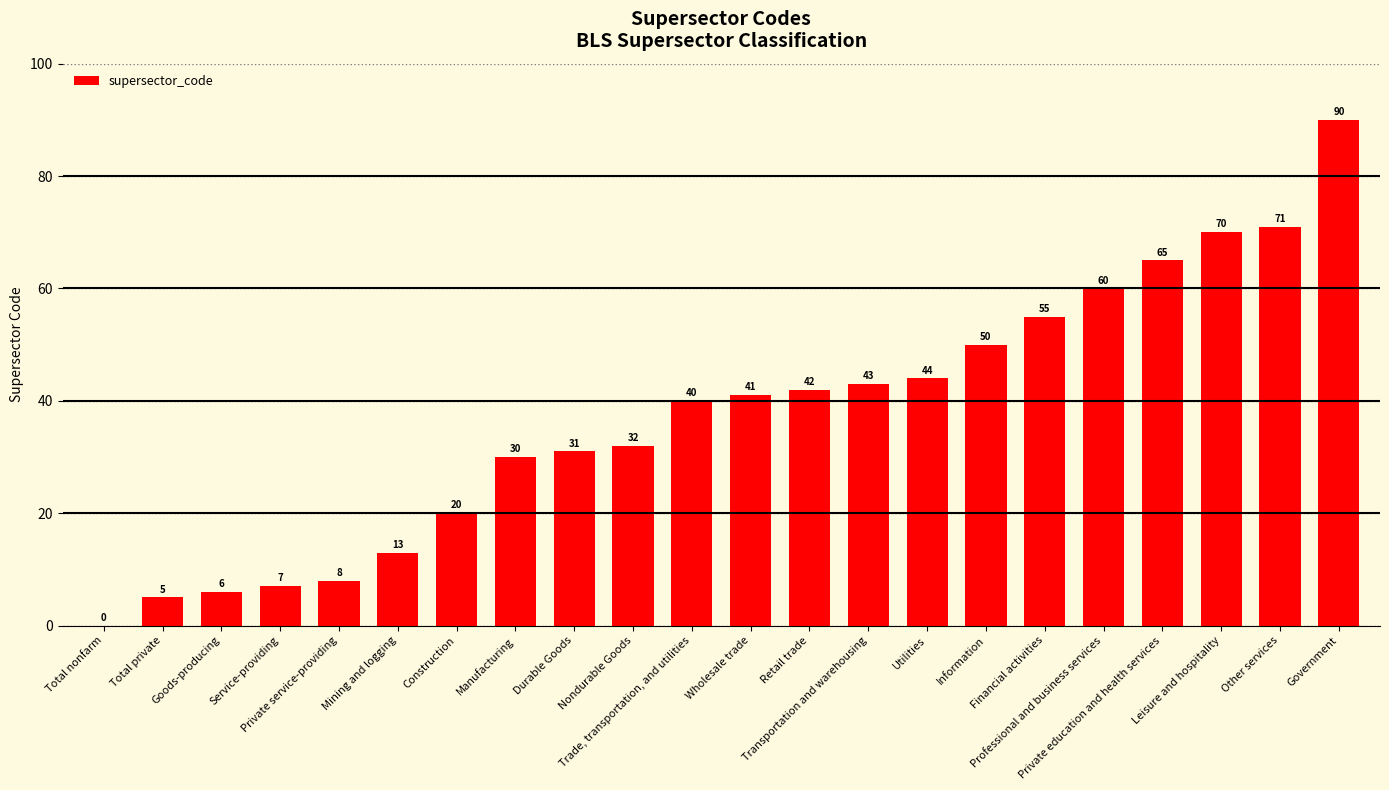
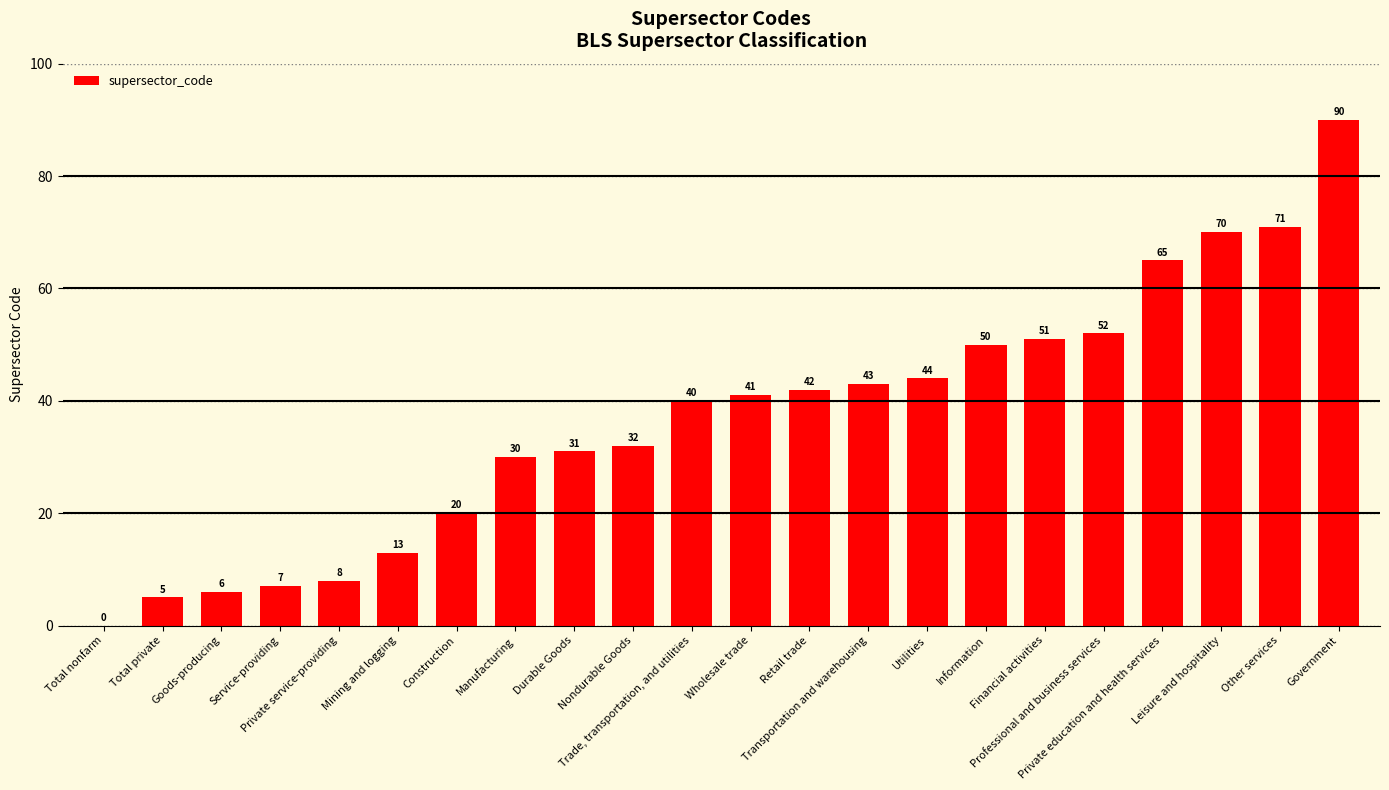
  {
    "Total nonfarm": 0,
    "Total private": 5,
    "Goods-producing": 6,
    "Service-providing": 7,
    "Private service-providing": 8,
    "Mining and logging": 13,
    "Construction": 20,
    "Manufacturing": 30,
    "Durable Goods": 31,
    "Nondurable Goods": 32,
    "Trade, transportation, and utilities": 40,
    "Wholesale trade": 41,
    "Retail trade": 42,
    "Transportation and warehousing": 43,
    "Utilities": 44,
    "Information": 50,
-   "Financial activities": 55,
-   "Professional and business services": 60,
+   "Financial activities": 51,
+   "Professional and business services": 52,
    "Private education and health services": 65,
    "Leisure and hospitality": 70,
    "Other services": 71,
    "Government": 90
  }
